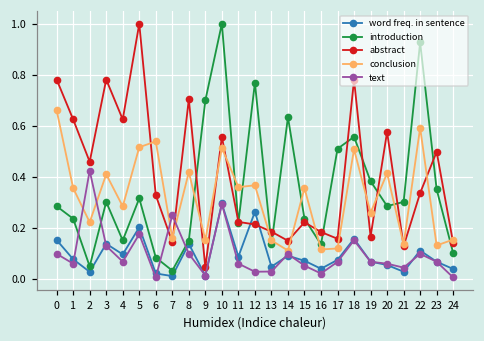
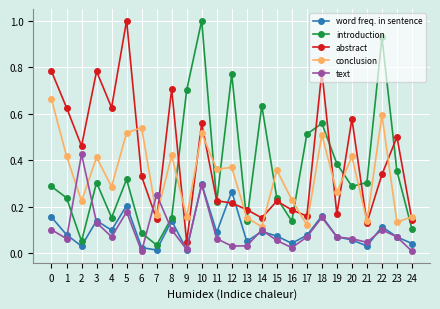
  {
    "word freq. in sentence": {
      "0": 0.15,
      "1": 0.08,
      "2": 0.03,
      "4": 0.10,
      "5": 0.20,
      "6": 0.02,
      "7": 0.01,
      "8": 0.14,
      "11": 0.09,
      "12": 0.26,
      "13": 0.05,
      "15": 0.07,
      "16": 0.04,
      "21": 0.03,
      "22": 0.11,
      "24": 0.04
    },
    "introduction": {
      "0": 0.29,
      "1": 0.24,
      "2": 0.05,
      "3": 0.30,
      "4": 0.15,
      "5": 0.32,
      "6": 0.09,
      "7": 0.03,
      "8": 0.15,
      "9": 0.70,
      "10": 1.00,
      "12": 0.77,
      "13": 0.14,
      "14": 0.63,
      "15": 0.24,
      "16": 0.14,
      "17": 0.51,
      "18": 0.56,
      "19": 0.38,
      "20": 0.29,
      "21": 0.30,
      "23": 0.35,
      "24": 0.10
    },
    "abstract": {
      "0": 0.78,
      "1": 0.63,
      "2": 0.46,
      "3": 0.78,
      "4": 0.63,
      "5": 1.00,
      "6": 0.33,
      "7": 0.15,
      "8": 0.70,
      "9": 0.05,
      "10": 0.56,
      "12": 0.22,
      "13": 0.19,
      "14": 0.15,
      "15": 0.22,
      "16": 0.19,
      "17": 0.16,
      "19": 0.17,
      "20": 0.58,
      "22": 0.34,
      "23": 0.50,
      "24": 0.14
    },
    "conclusion": {
      "0": 0.66,
-     "1": 0.36,
+     "1": 0.42,
      "2": 0.22,
      "3": 0.41,
      "4": 0.29,
      "5": 0.52,
      "6": 0.54,
      "7": 0.16,
      "8": 0.42,
      "9": 0.15,
      "10": 0.51,
      "11": 0.36,
      "12": 0.37,
      "13": 0.15,
      "14": 0.11,
      "15": 0.36,
-     "16": 0.12,
+     "16": 0.23,
      "17": 0.12,
      "18": 0.51,
      "19": 0.26,
      "20": 0.42,
      "22": 0.59,
      "23": 0.13,
      "24": 0.16
    },
    "text": {
      "0": 0.10,
      "1": 0.06,
      "2": 0.43,
      "4": 0.07,
      "5": 0.18,
      "6": 0.01,
      "7": 0.25,
      "8": 0.10,
      "11": 0.06,
      "12": 0.03,
      "13": 0.03,
      "15": 0.05,
      "16": 0.02,
      "21": 0.05,
      "22": 0.10,
      "24": 0.01
    }
  }
